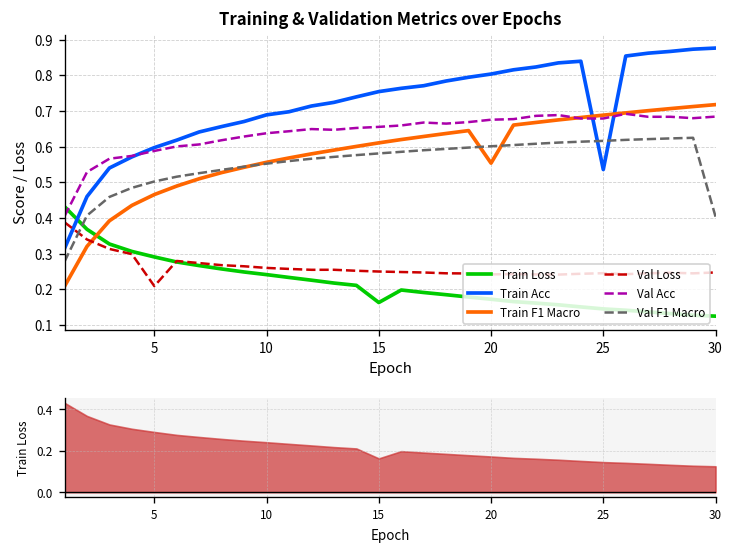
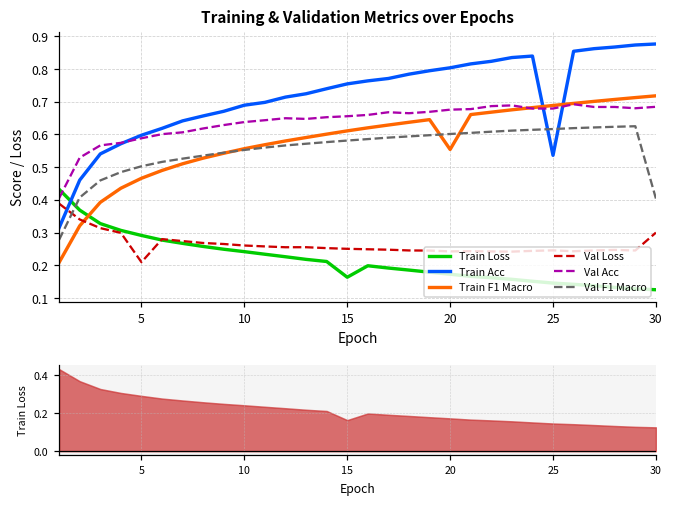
  {
    "Training & Validation Metrics over Epochs": {
      "Train Loss": {
        "5": 0.29,
        "10": 0.24,
        "15": 0.16,
        "30": 0.13
      },
      "Train Acc": {
        "5": 0.60,
        "10": 0.69,
        "15": 0.75,
        "20": 0.80,
        "25": 0.54,
        "30": 0.88
      },
      "Train F1 Macro": {
        "5": 0.47,
        "15": 0.61,
        "20": 0.55,
        "25": 0.69,
        "30": 0.72
      },
      "Val Loss": {
        "5": 0.21,
        "10": 0.26,
        "15": 0.25,
-       "30": 0.25
+       "30": 0.30
      },
      "Val Acc": {
        "5": 0.59,
        "10": 0.64,
        "15": 0.66,
        "20": 0.68,
        "25": 0.68,
        "30": 0.68
      },
      "Val F1 Macro": {
        "5": 0.50,
        "15": 0.58,
        "20": 0.60,
        "25": 0.62,
        "30": 0.40
      }
    }
  }
